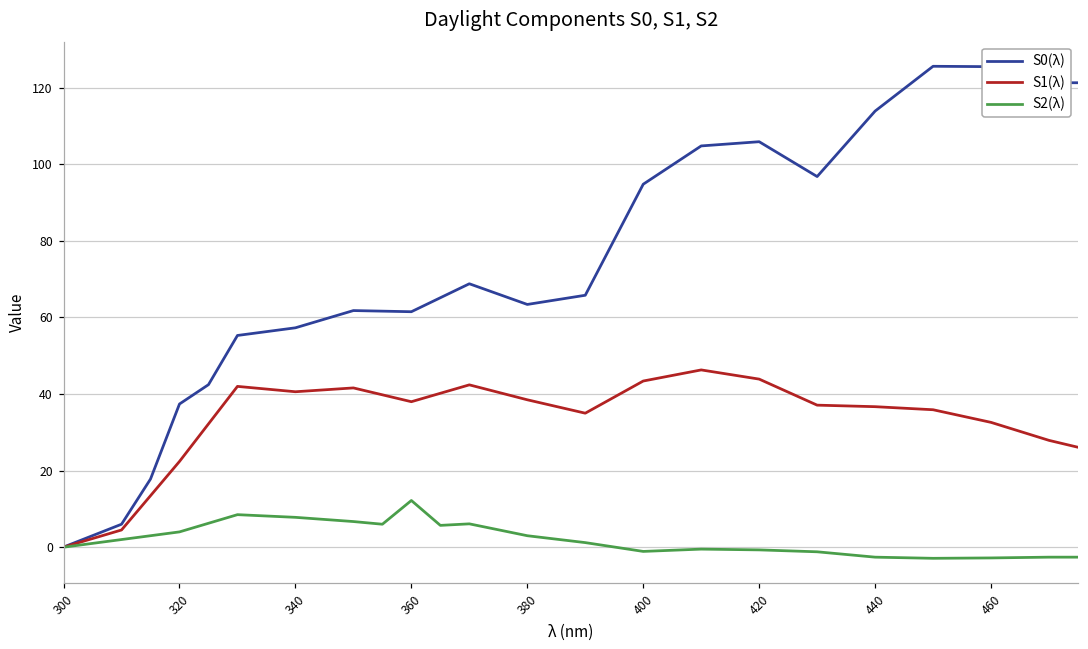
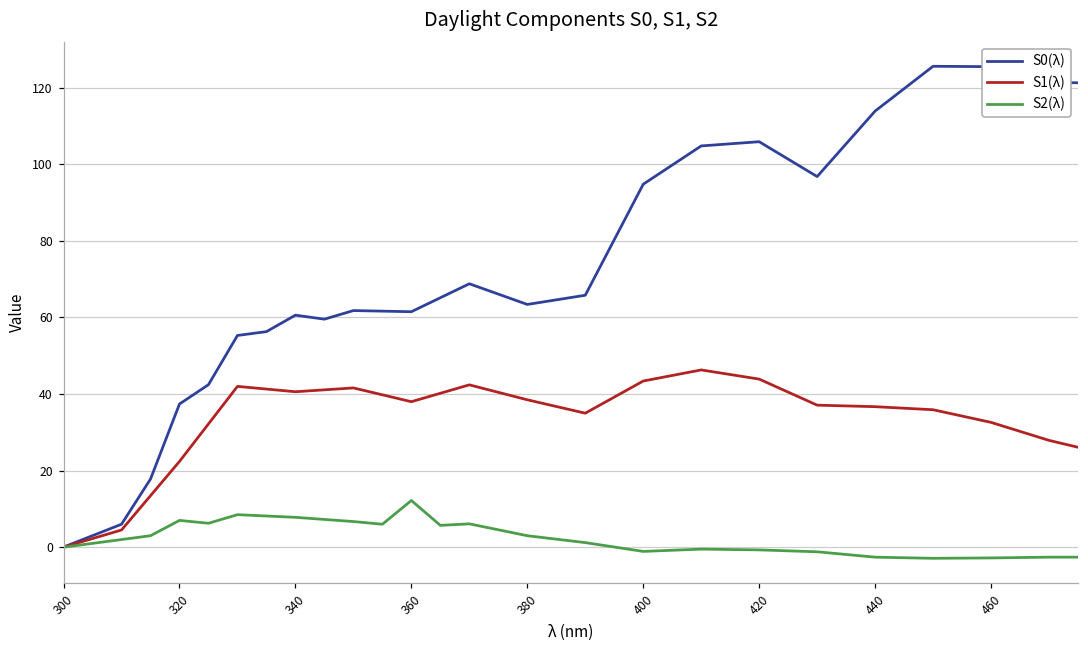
  {
    "S0(λ)": {
      "320": 37,
-     "340": 57,
+     "340": 61,
      "360": 62,
      "380": 63,
      "400": 95,
      "420": 106,
      "440": 114
    },
    "S1(λ)": {
      "320": 22,
      "340": 41,
      "360": 38,
      "380": 39,
      "400": 43,
      "420": 44,
      "440": 37,
      "460": 33
    },
    "S2(λ)": {
-     "320": 4,
+     "320": 7,
      "340": 8,
      "360": 12,
      "380": 3,
      "400": -1,
      "420": -1,
      "440": -3,
      "460": -3
    }
  }
